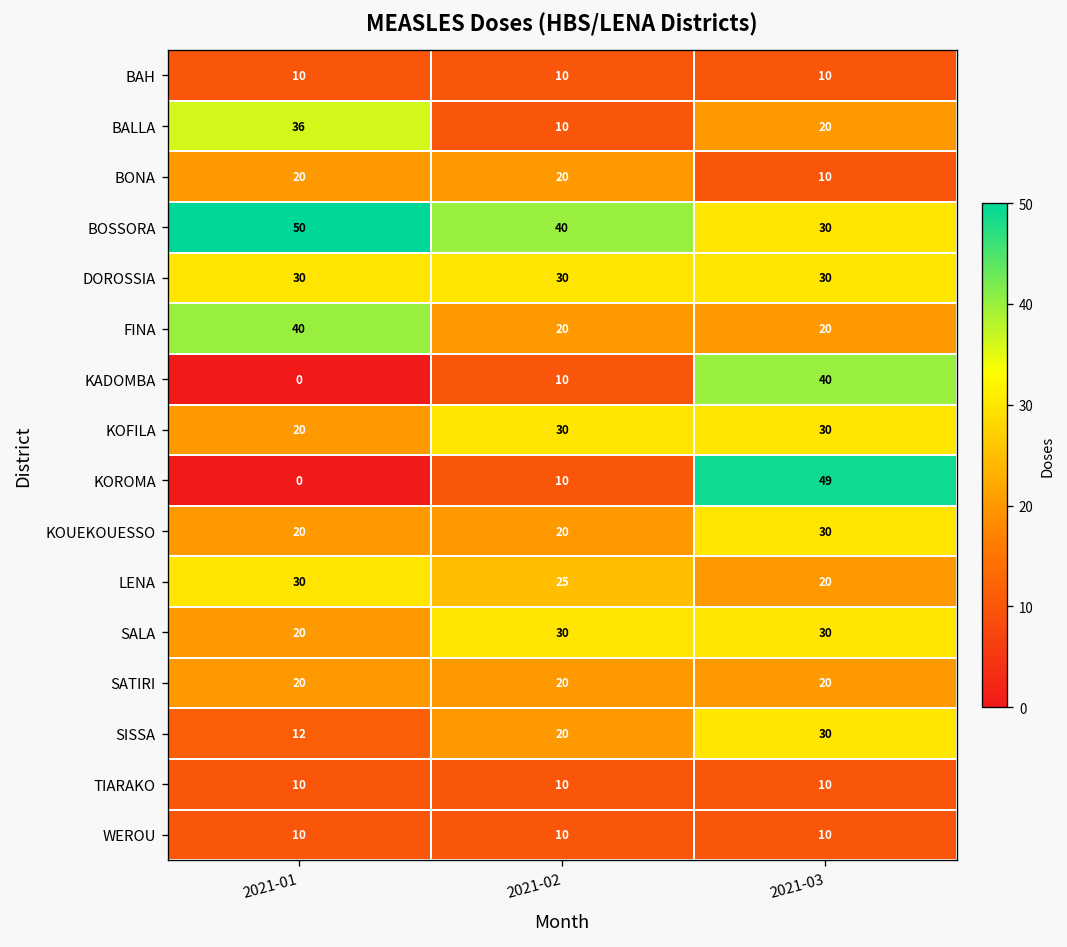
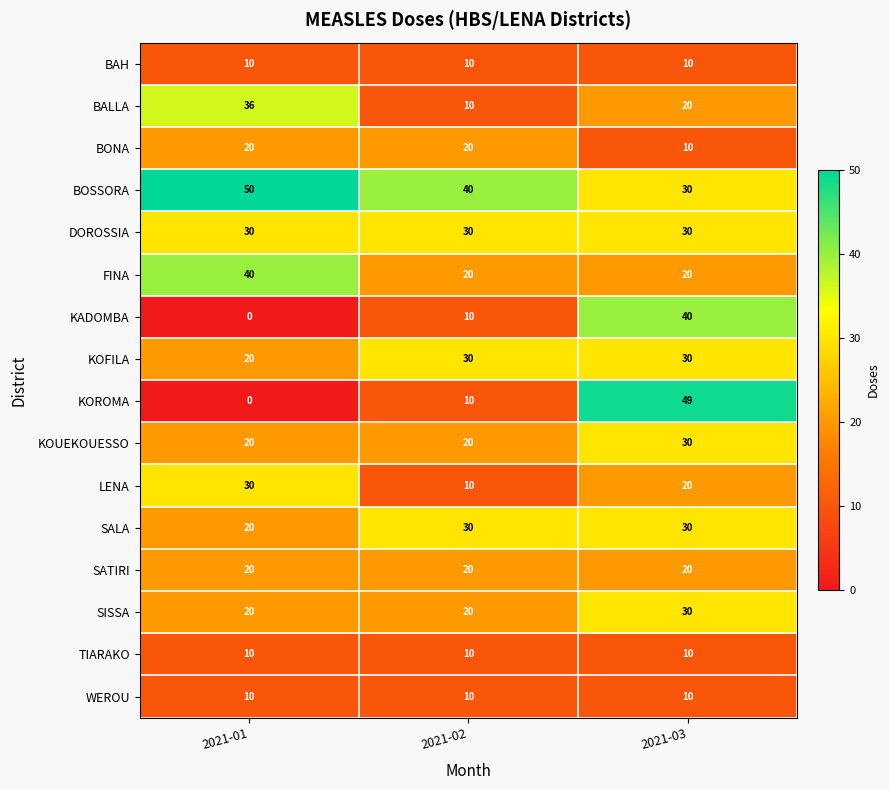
  {
    "BAH": {
      "2021-01": 10,
      "2021-02": 10,
      "2021-03": 10
    },
    "BALLA": {
      "2021-01": 36,
      "2021-02": 10,
      "2021-03": 20
    },
    "BONA": {
      "2021-01": 20,
      "2021-02": 20,
      "2021-03": 10
    },
    "BOSSORA": {
      "2021-01": 50,
      "2021-02": 40,
      "2021-03": 30
    },
    "DOROSSIA": {
      "2021-01": 30,
      "2021-02": 30,
      "2021-03": 30
    },
    "FINA": {
      "2021-01": 40,
      "2021-02": 20,
      "2021-03": 20
    },
    "KADOMBA": {
      "2021-01": 0,
      "2021-02": 10,
      "2021-03": 40
    },
    "KOFILA": {
      "2021-01": 20,
      "2021-02": 30,
      "2021-03": 30
    },
    "KOROMA": {
      "2021-01": 0,
      "2021-02": 10,
      "2021-03": 49
    },
    "KOUEKOUESSO": {
      "2021-01": 20,
      "2021-02": 20,
      "2021-03": 30
    },
    "LENA": {
      "2021-01": 30,
-     "2021-02": 25,
+     "2021-02": 10,
      "2021-03": 20
    },
    "SALA": {
      "2021-01": 20,
      "2021-02": 30,
      "2021-03": 30
    },
    "SATIRI": {
      "2021-01": 20,
      "2021-02": 20,
      "2021-03": 20
    },
    "SISSA": {
-     "2021-01": 12,
+     "2021-01": 20,
      "2021-02": 20,
      "2021-03": 30
    },
    "TIARAKO": {
      "2021-01": 10,
      "2021-02": 10,
      "2021-03": 10
    },
    "WEROU": {
      "2021-01": 10,
      "2021-02": 10,
      "2021-03": 10
    }
  }
